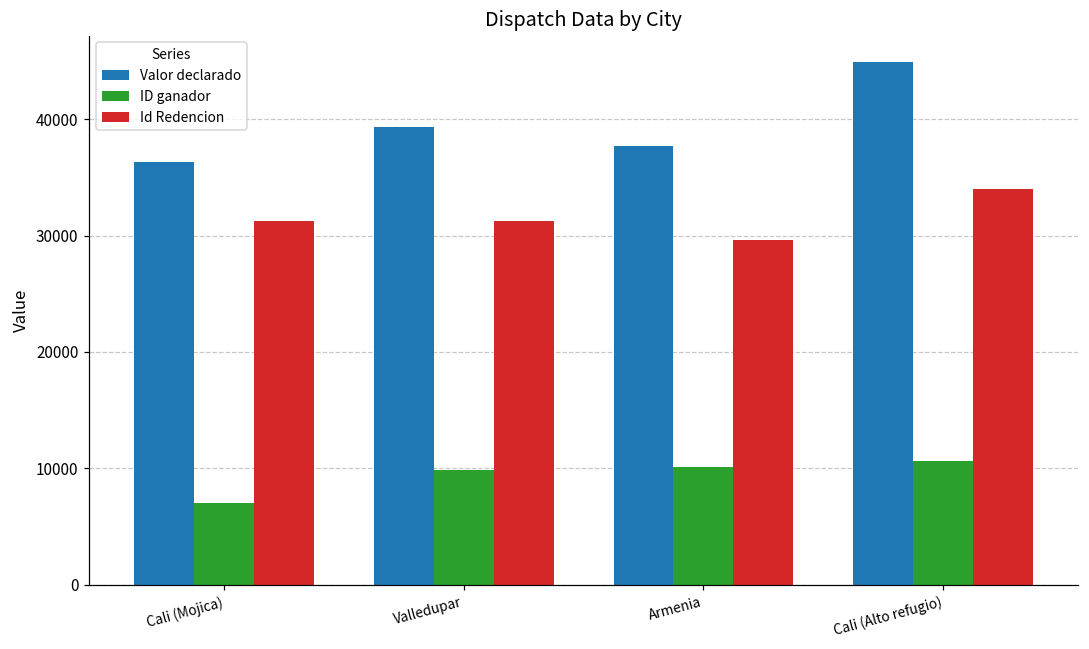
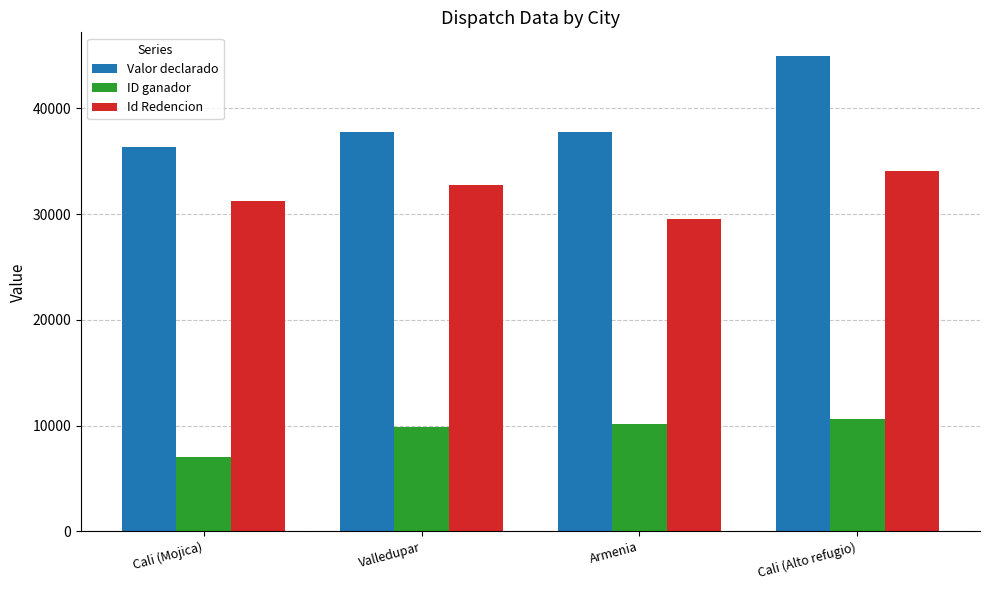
  {
    "Valor declarado": {
      "Cali (Mojica)": 36300,
-     "Valledupar": 39300,
+     "Valledupar": 37700,
      "Armenia": 37700,
      "Cali (Alto refugio)": 45000
    },
    "ID ganador": {
      "Cali (Mojica)": 7000,
      "Valledupar": 9900,
      "Armenia": 10100,
      "Cali (Alto refugio)": 10600
    },
    "Id Redencion": {
      "Cali (Mojica)": 31200,
-     "Valledupar": 31300,
+     "Valledupar": 32700,
      "Armenia": 29600,
      "Cali (Alto refugio)": 34000
    }
  }
